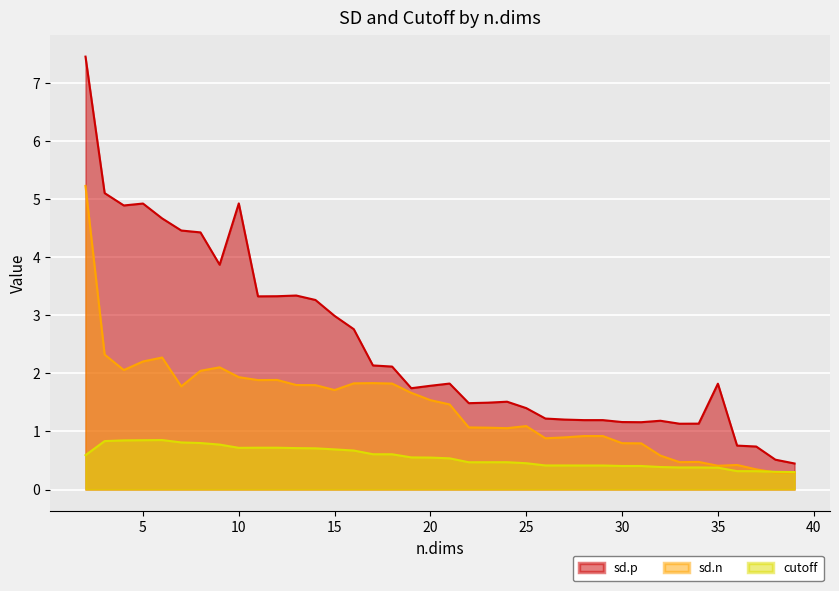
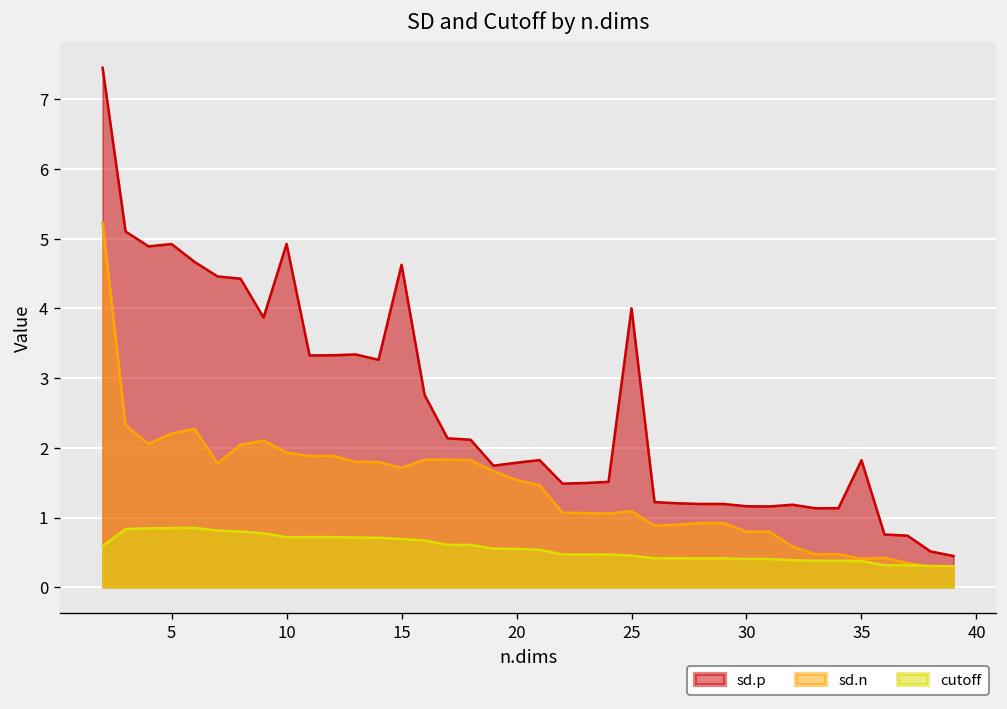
  {
    "sd.p": {
      "5": 4.9,
      "10": 4.9,
-     "15": 3.0,
+     "15": 4.6,
      "20": 1.8,
-     "25": 1.4,
+     "25": 4.0,
      "30": 1.2,
      "35": 1.8
    }
  }
